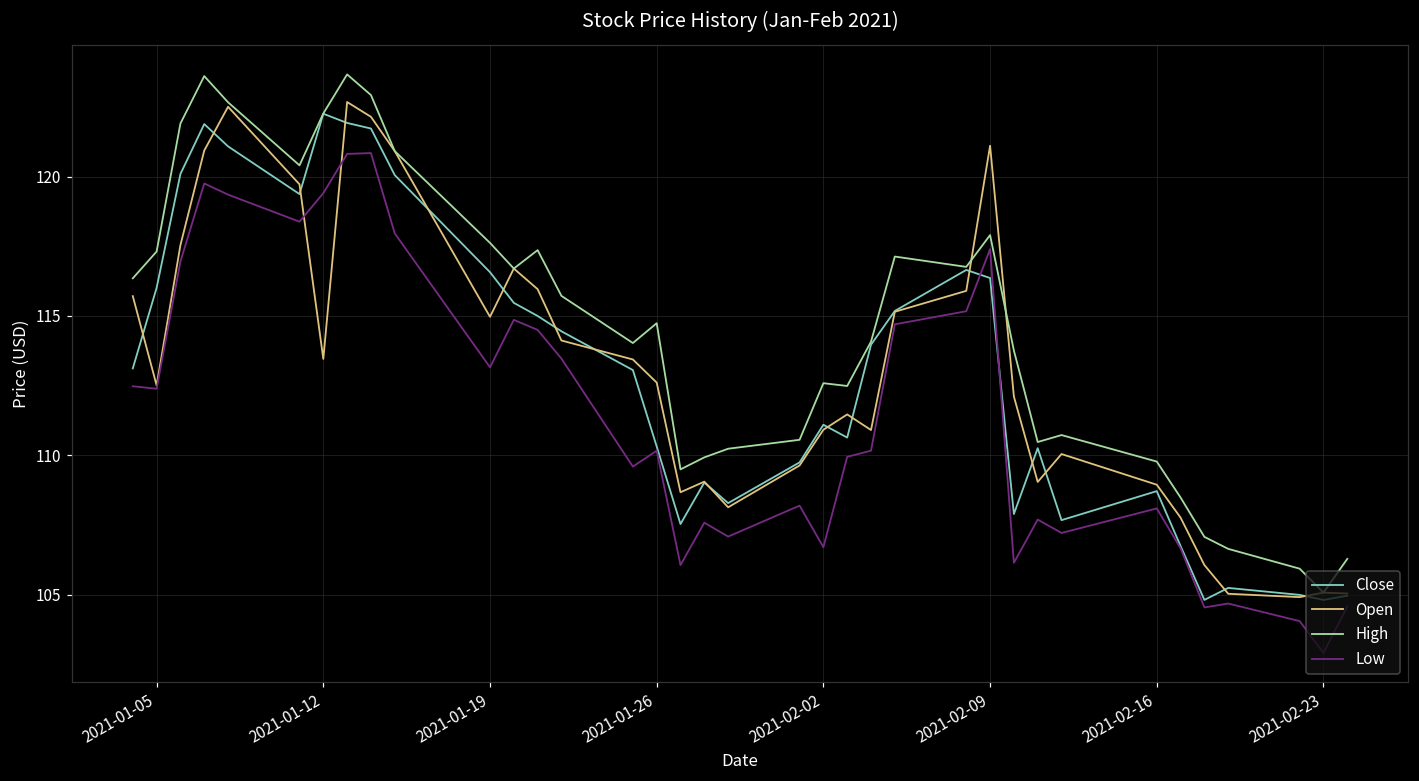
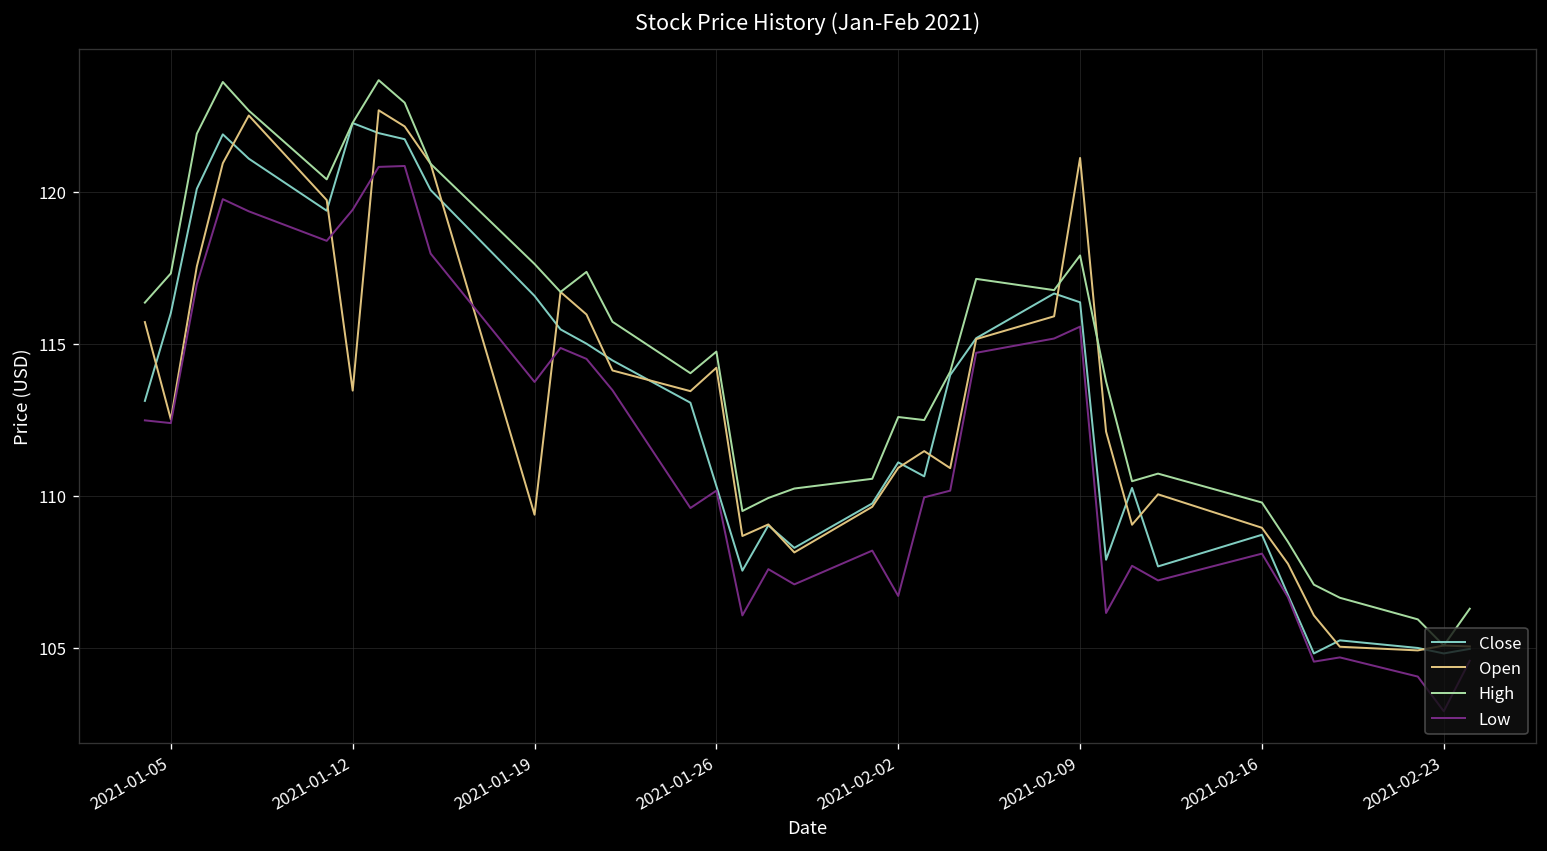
  {
    "Open": {
      "2021-01-05": 112.5,
      "2021-01-12": 113.5,
-     "2021-01-19": 115.0,
-     "2021-01-26": 112.6,
+     "2021-01-19": 109.4,
+     "2021-01-26": 114.2,
      "2021-02-02": 110.9,
      "2021-02-09": 121.1,
      "2021-02-16": 108.9
    },
    "Low": {
      "2021-01-05": 112.4,
      "2021-01-12": 119.4,
-     "2021-01-19": 113.2,
+     "2021-01-19": 113.7,
      "2021-01-26": 110.2,
      "2021-02-02": 106.7,
-     "2021-02-09": 117.4,
+     "2021-02-09": 115.6,
      "2021-02-16": 108.1
    }
  }
